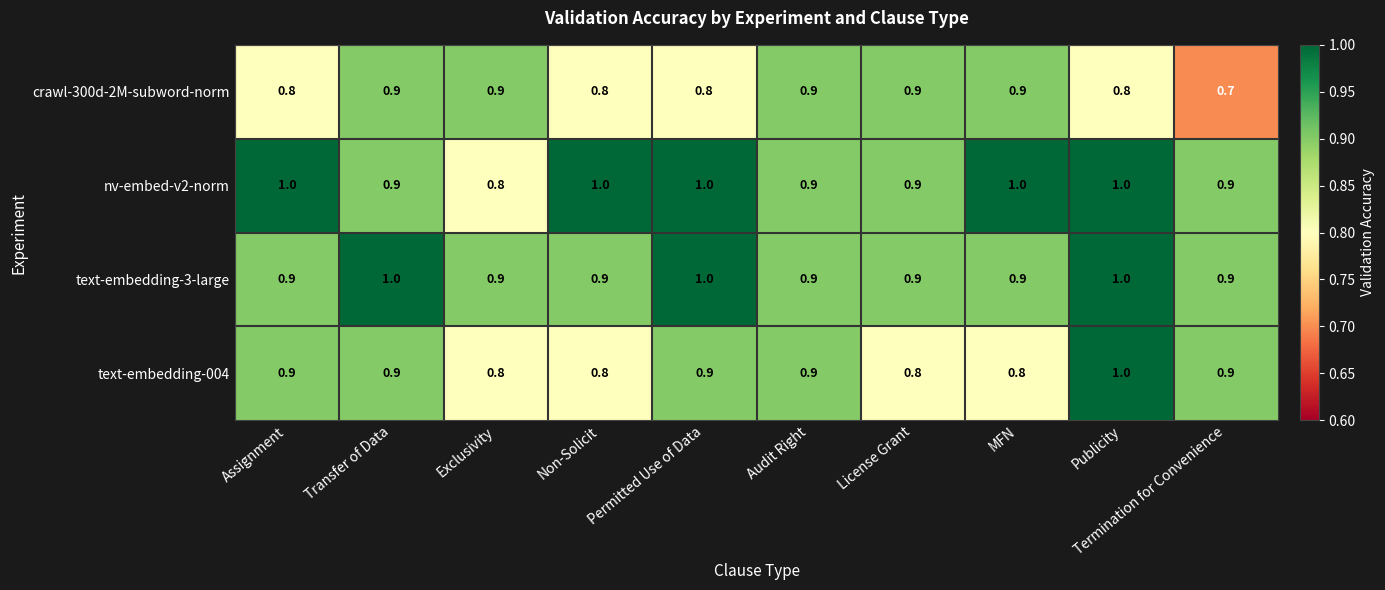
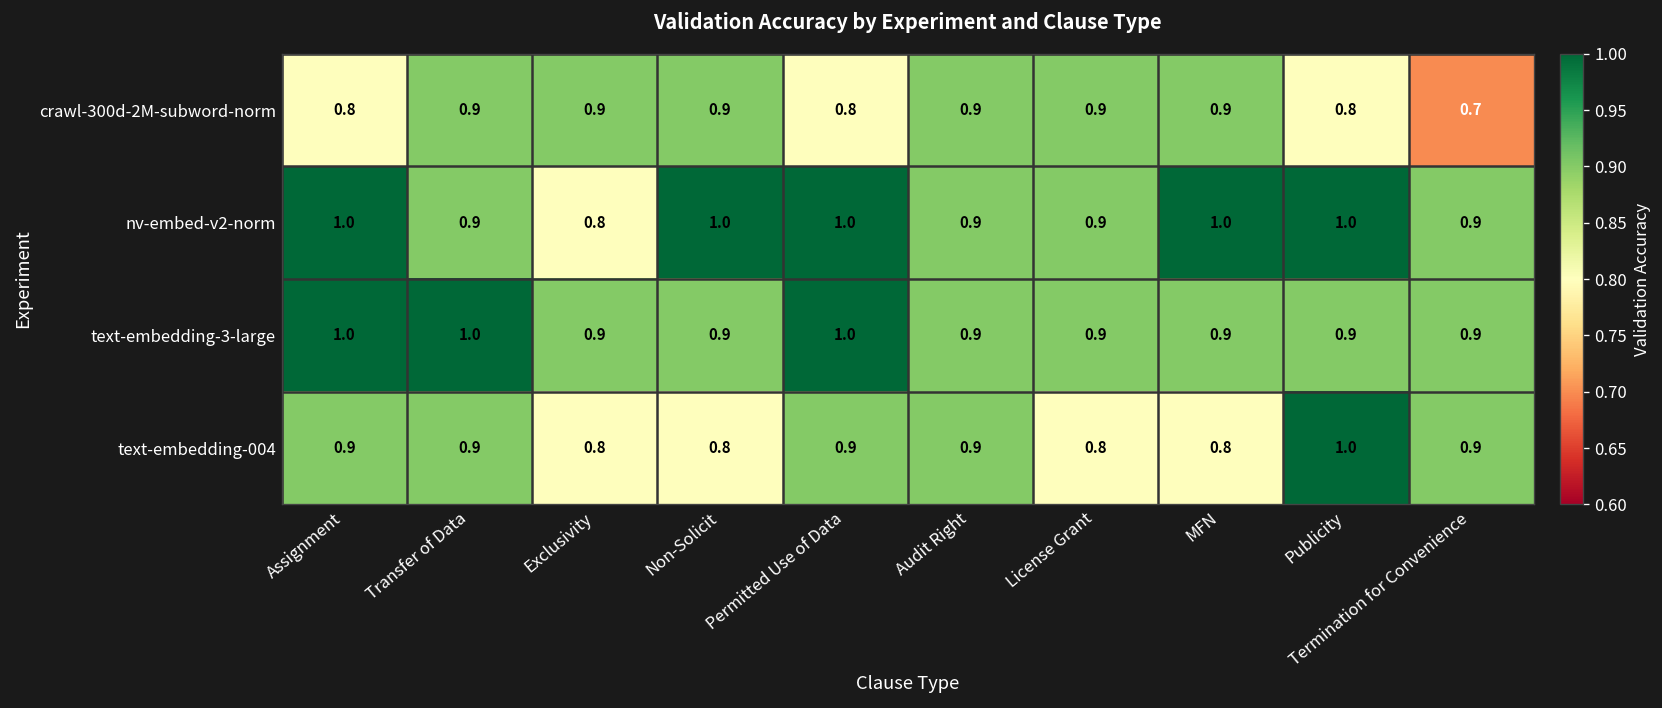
  {
    "crawl-300d-2M-subword-norm": {
      "Assignment": 0.8,
      "Transfer of Data": 0.9,
      "Exclusivity": 0.9,
-     "Non-Solicit": 0.8,
+     "Non-Solicit": 0.9,
      "Permitted Use of Data": 0.8,
      "Audit Right": 0.9,
      "License Grant": 0.9,
      "MFN": 0.9,
      "Publicity": 0.8,
      "Termination for Convenience": 0.7
    },
    "nv-embed-v2-norm": {
      "Assignment": 1.0,
      "Transfer of Data": 0.9,
      "Exclusivity": 0.8,
      "Non-Solicit": 1.0,
      "Permitted Use of Data": 1.0,
      "Audit Right": 0.9,
      "License Grant": 0.9,
      "MFN": 1.0,
      "Publicity": 1.0,
      "Termination for Convenience": 0.9
    },
    "text-embedding-3-large": {
-     "Assignment": 0.9,
+     "Assignment": 1.0,
      "Transfer of Data": 1.0,
      "Exclusivity": 0.9,
      "Non-Solicit": 0.9,
      "Permitted Use of Data": 1.0,
      "Audit Right": 0.9,
      "License Grant": 0.9,
      "MFN": 0.9,
-     "Publicity": 1.0,
+     "Publicity": 0.9,
      "Termination for Convenience": 0.9
    },
    "text-embedding-004": {
      "Assignment": 0.9,
      "Transfer of Data": 0.9,
      "Exclusivity": 0.8,
      "Non-Solicit": 0.8,
      "Permitted Use of Data": 0.9,
      "Audit Right": 0.9,
      "License Grant": 0.8,
      "MFN": 0.8,
      "Publicity": 1.0,
      "Termination for Convenience": 0.9
    }
  }
